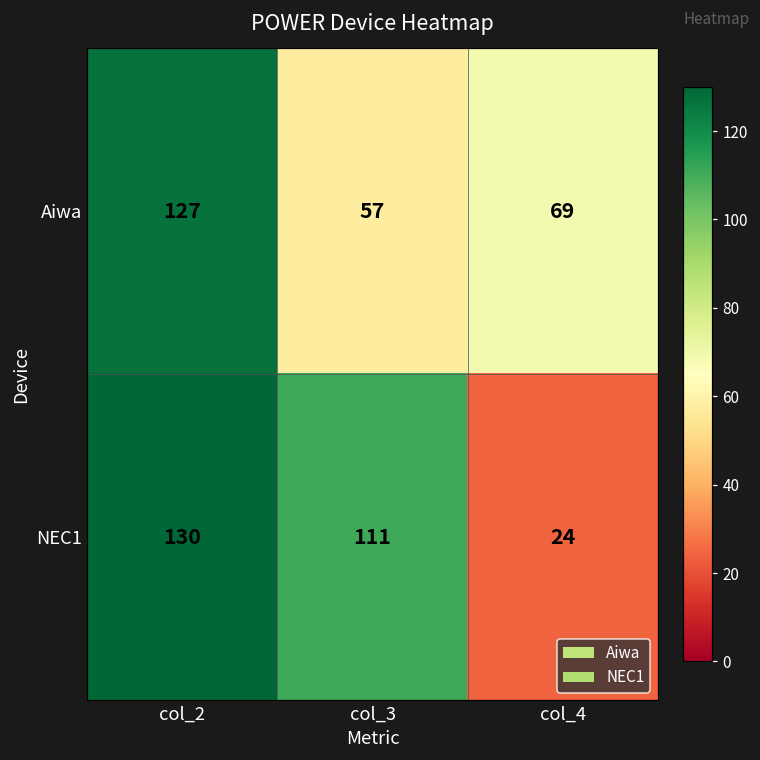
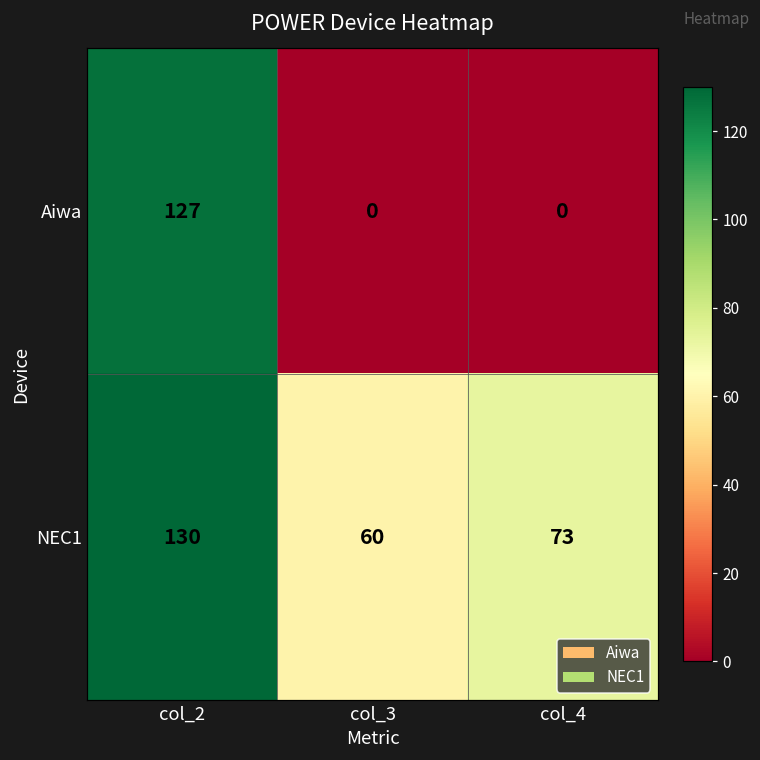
  {
    "Aiwa": {
      "col_2": 127,
-     "col_3": 57,
-     "col_4": 69
+     "col_3": 0,
+     "col_4": 0
    },
    "NEC1": {
      "col_2": 130,
-     "col_3": 111,
-     "col_4": 24
+     "col_3": 60,
+     "col_4": 73
    }
  }
